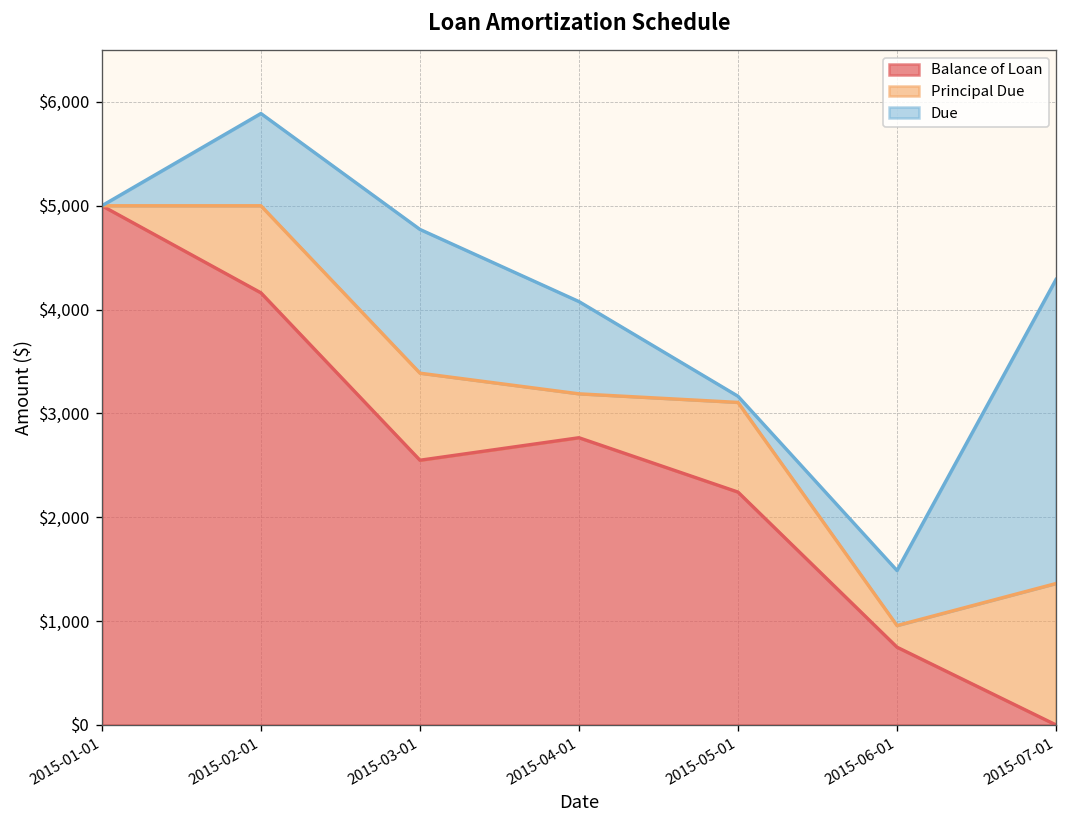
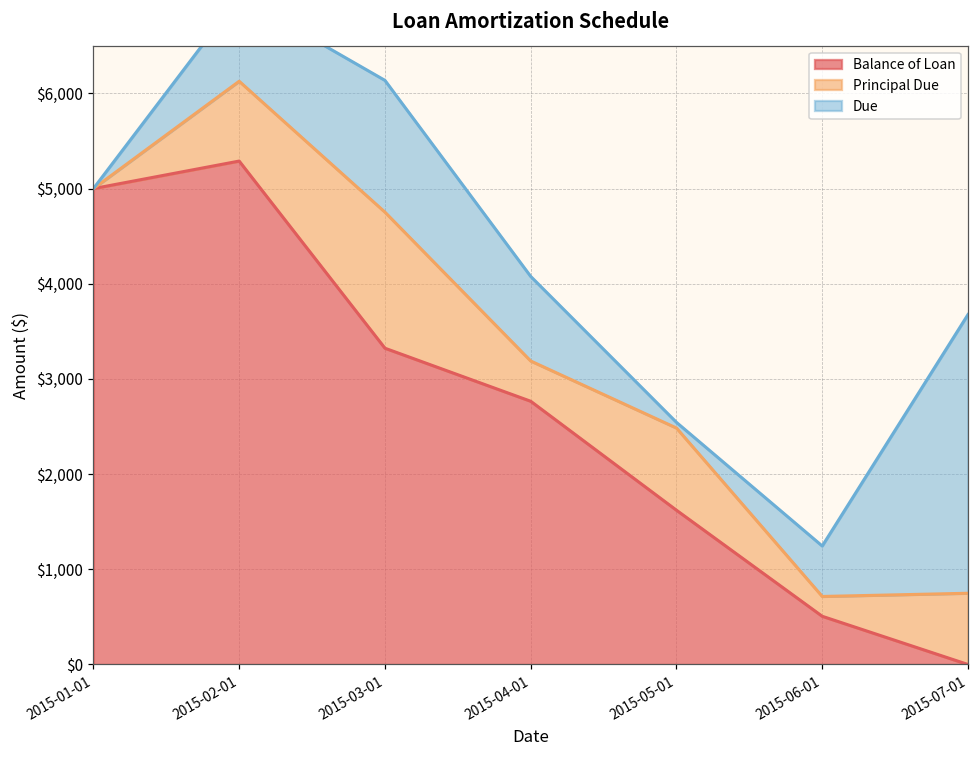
  {
    "Balance of Loan": {
-     "2015-02-01": "$4,200",
-     "2015-03-01": "$2,500",
+     "2015-02-01": "$5,300",
+     "2015-03-01": "$3,300",
      "2015-04-01": "$2,800",
-     "2015-05-01": "$2,200",
-     "2015-06-01": "$700",
+     "2015-05-01": "$1,600",
+     "2015-06-01": "$500",
      "2015-07-01": "$0"
    },
    "Principal Due": {
      "2015-02-01": "$800",
-     "2015-03-01": "$800",
+     "2015-03-01": "$1,400",
      "2015-04-01": "$400",
      "2015-05-01": "$900",
      "2015-06-01": "$200",
-     "2015-07-01": "$1,400"
+     "2015-07-01": "$700"
    },
    "Due": {
      "2015-03-01": "$1,400",
      "2015-04-01": "$900",
      "2015-05-01": "$100",
      "2015-06-01": "$500",
      "2015-07-01": "$2,900"
    }
  }
